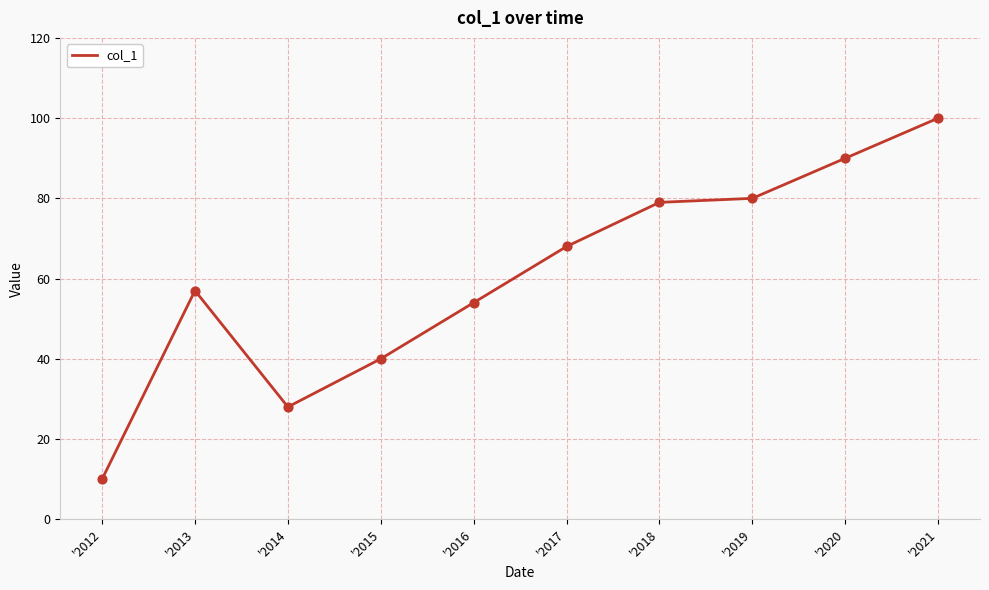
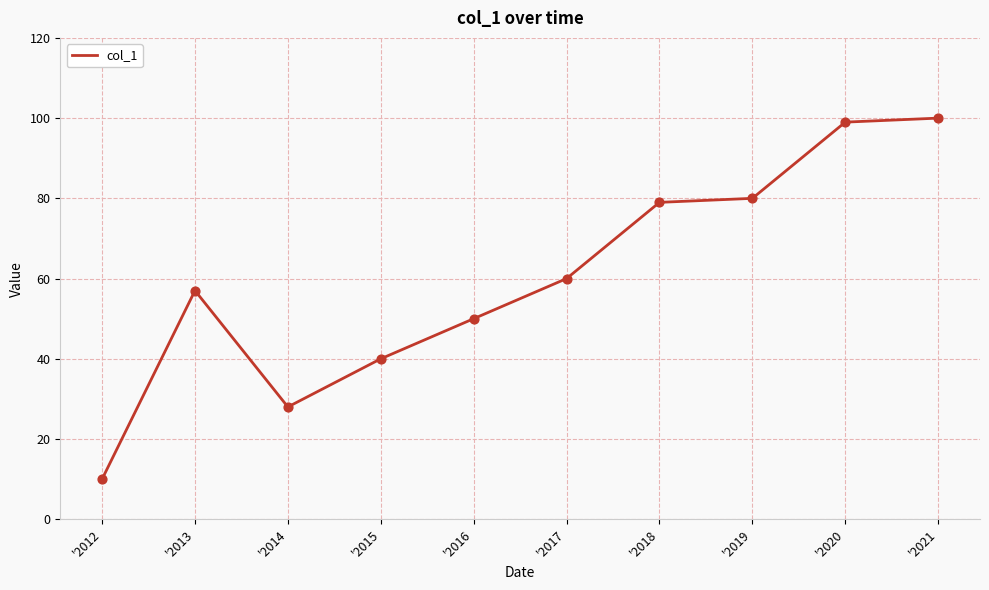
  {
    "'2012": 10,
    "'2013": 57,
    "'2014": 28,
    "'2015": 40,
-   "'2016": 54,
-   "'2017": 68,
+   "'2016": 50,
+   "'2017": 60,
    "'2018": 79,
    "'2019": 80,
-   "'2020": 90,
+   "'2020": 99,
    "'2021": 100
  }
